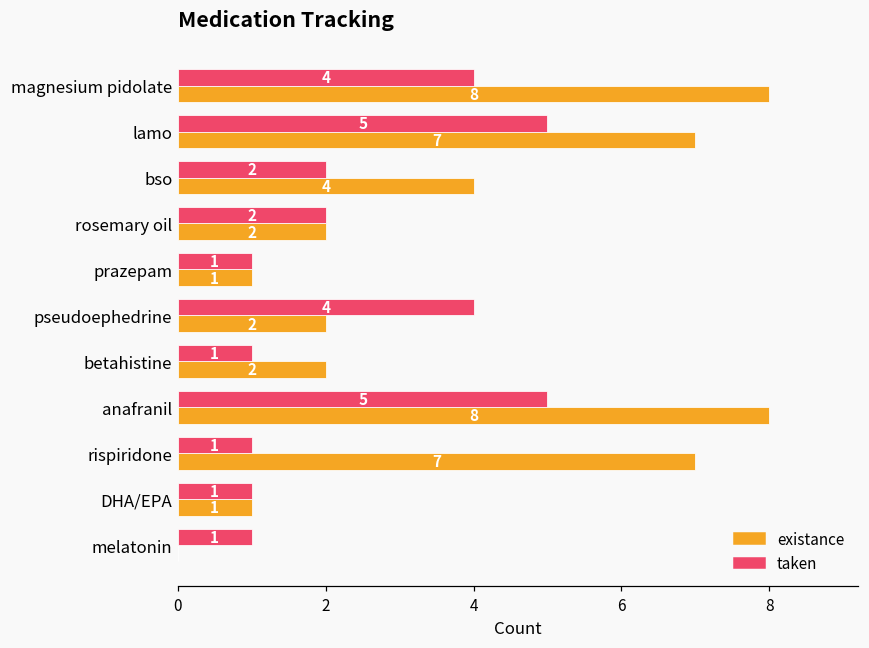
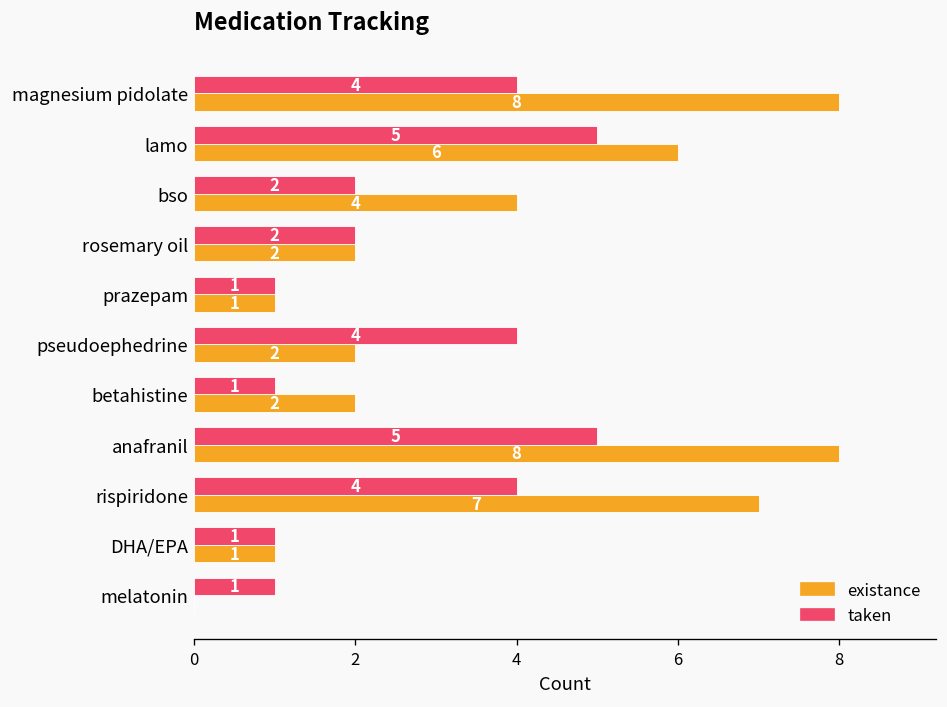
  {
    "existance": {
      "magnesium pidolate": 8,
-     "lamo": 7,
+     "lamo": 6,
      "bso": 4,
      "rosemary oil": 2,
      "prazepam": 1,
      "pseudoephedrine": 2,
      "betahistine": 2,
      "anafranil": 8,
      "rispiridone": 7,
      "DHA/EPA": 1
    },
    "taken": {
      "magnesium pidolate": 4,
      "lamo": 5,
      "bso": 2,
      "rosemary oil": 2,
      "prazepam": 1,
      "pseudoephedrine": 4,
      "betahistine": 1,
      "anafranil": 5,
-     "rispiridone": 1,
+     "rispiridone": 4,
      "DHA/EPA": 1,
      "melatonin": 1
    }
  }
